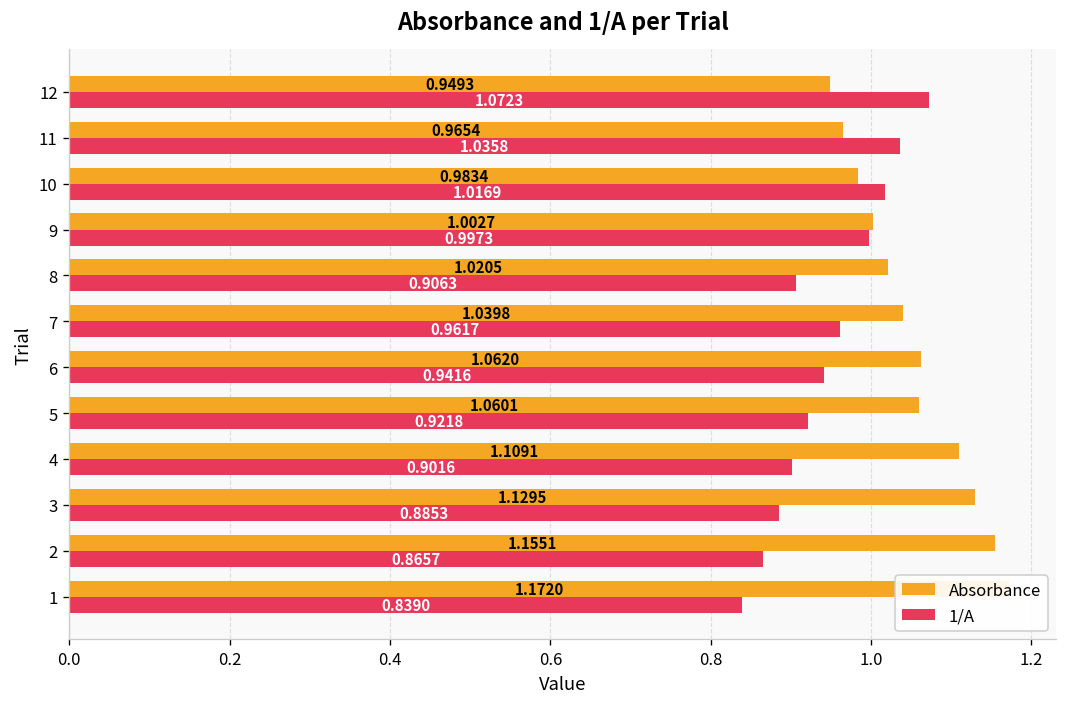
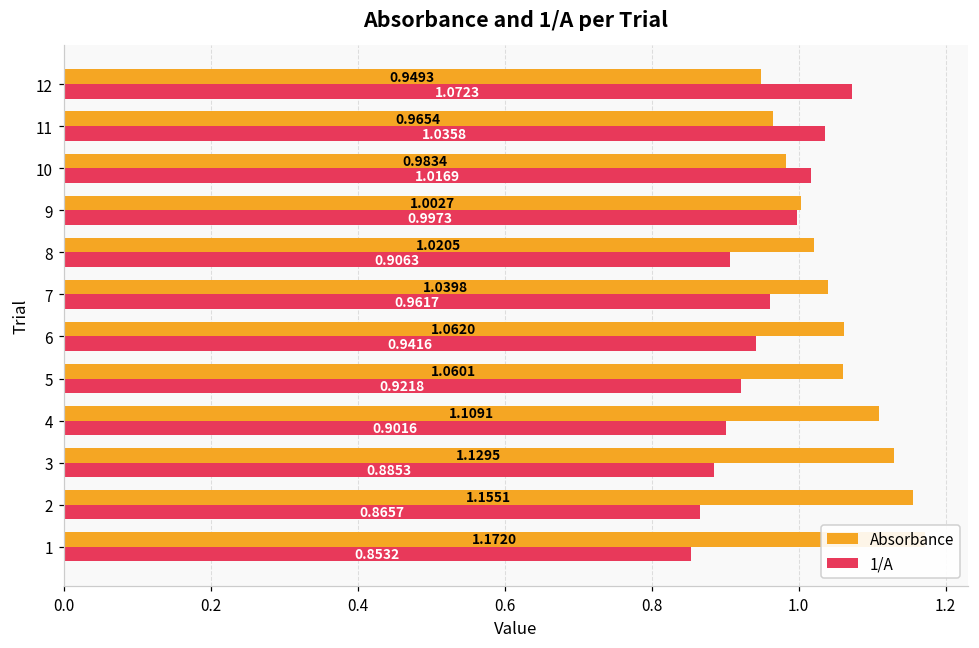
  {
    "Absorbance": {
      "12": 0.9493,
      "11": 0.9654,
      "10": 0.9834,
      "9": 1.0027,
      "8": 1.0205,
      "7": 1.0398,
      "6": 1.0620,
      "5": 1.0601,
      "4": 1.1091,
      "3": 1.1295,
      "2": 1.1551
    },
    "1/A": {
      "12": 1.0723,
      "11": 1.0358,
      "10": 1.0169,
      "9": 0.9973,
      "8": 0.9063,
      "7": 0.9617,
      "6": 0.9416,
      "5": 0.9218,
      "4": 0.9016,
      "3": 0.8853,
      "2": 0.8657,
-     "1": 0.8390
+     "1": 0.8532
    }
  }
